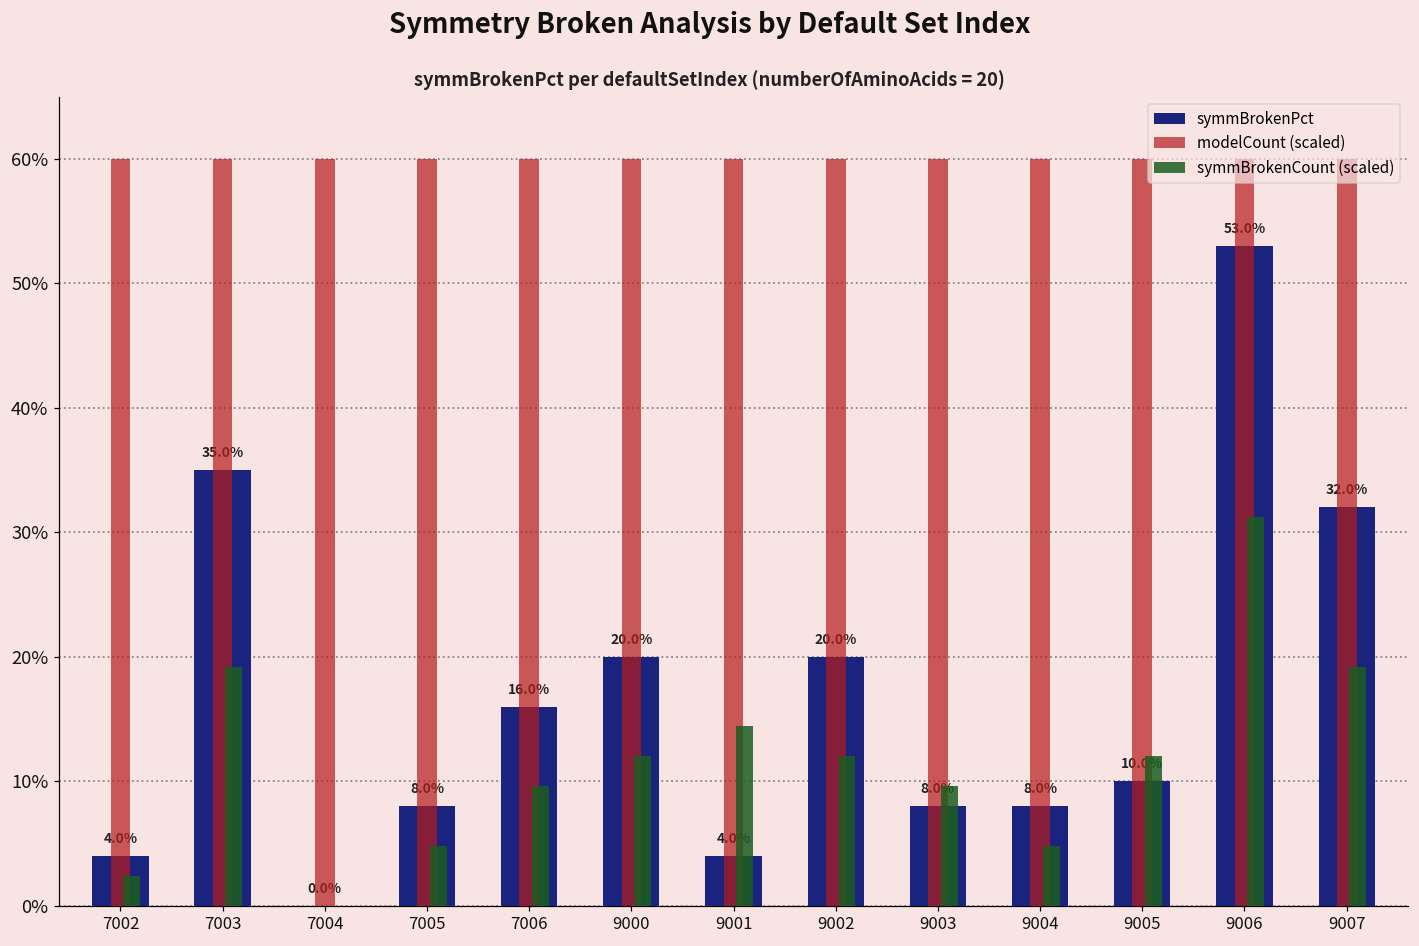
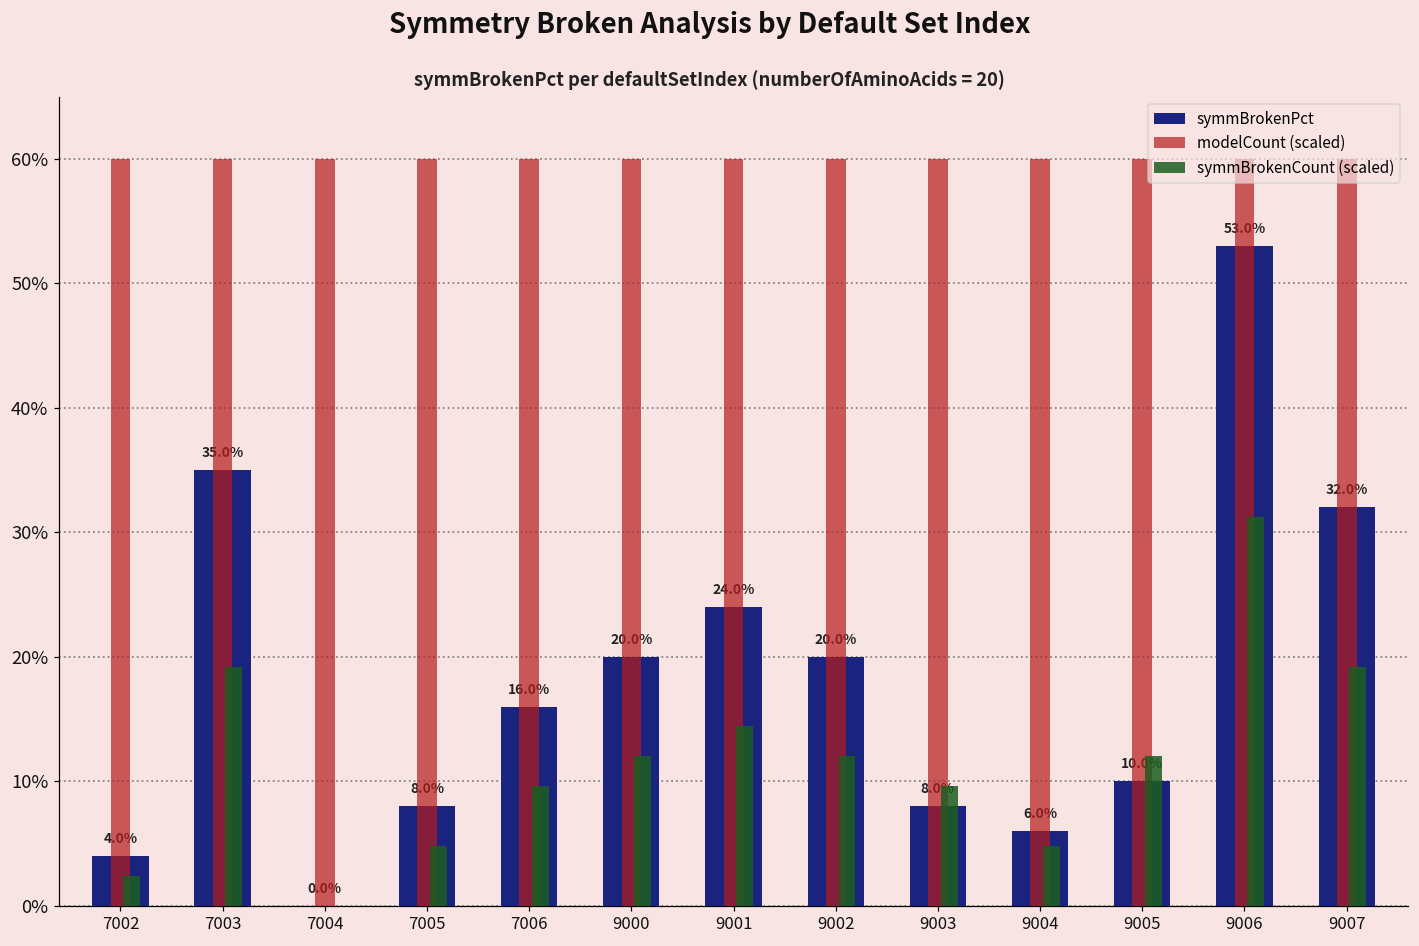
  {
    "symmBrokenPct": {
      "7004": "0.0%",
-     "9001": "4.0%",
-     "9004": "8.0%"
+     "9001": "24.0%",
+     "9004": "6.0%"
    },
    "symmBrokenCount (scaled)": {
      "7004": "0.0%"
    }
  }
